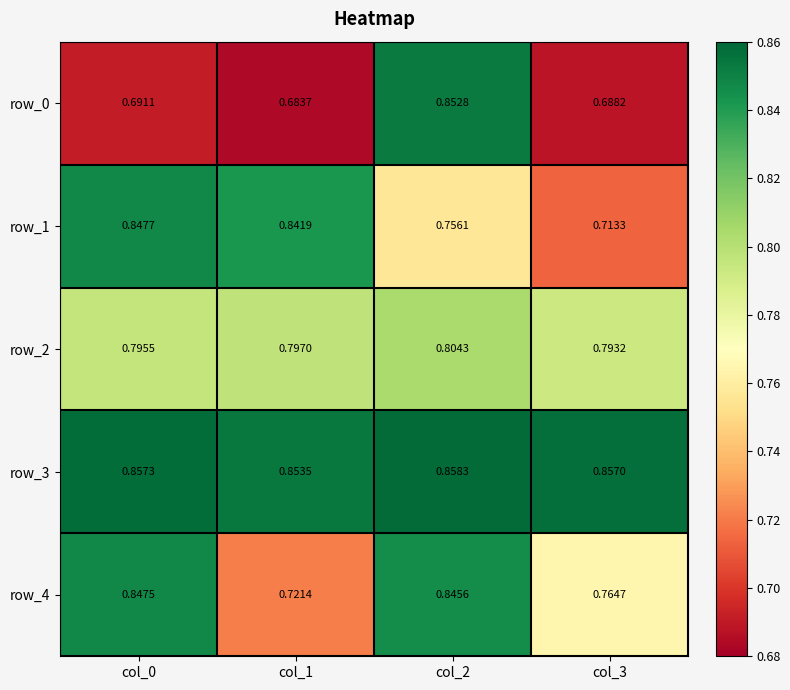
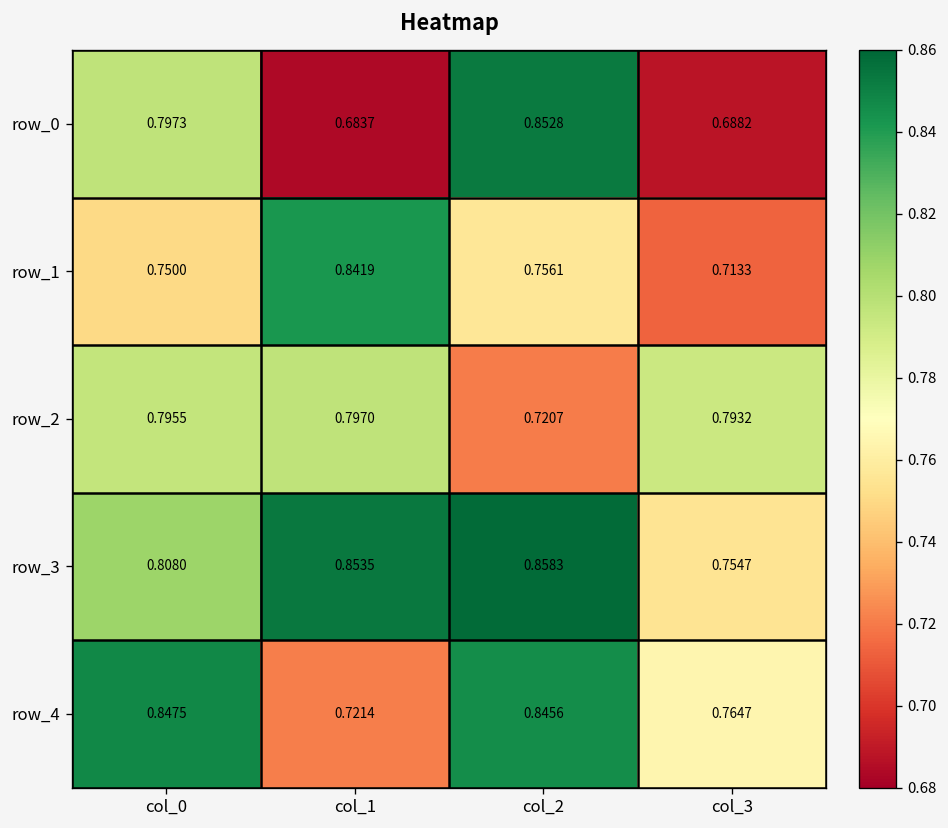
  {
    "row_0": {
-     "col_0": 0.6911,
+     "col_0": 0.7973,
      "col_1": 0.6837,
      "col_2": 0.8528,
      "col_3": 0.6882
    },
    "row_1": {
-     "col_0": 0.8477,
+     "col_0": 0.7500,
      "col_1": 0.8419,
      "col_2": 0.7561,
      "col_3": 0.7133
    },
    "row_2": {
      "col_0": 0.7955,
      "col_1": 0.7970,
-     "col_2": 0.8043,
+     "col_2": 0.7207,
      "col_3": 0.7932
    },
    "row_3": {
-     "col_0": 0.8573,
+     "col_0": 0.8080,
      "col_1": 0.8535,
      "col_2": 0.8583,
-     "col_3": 0.8570
+     "col_3": 0.7547
    },
    "row_4": {
      "col_0": 0.8475,
      "col_1": 0.7214,
      "col_2": 0.8456,
      "col_3": 0.7647
    }
  }
